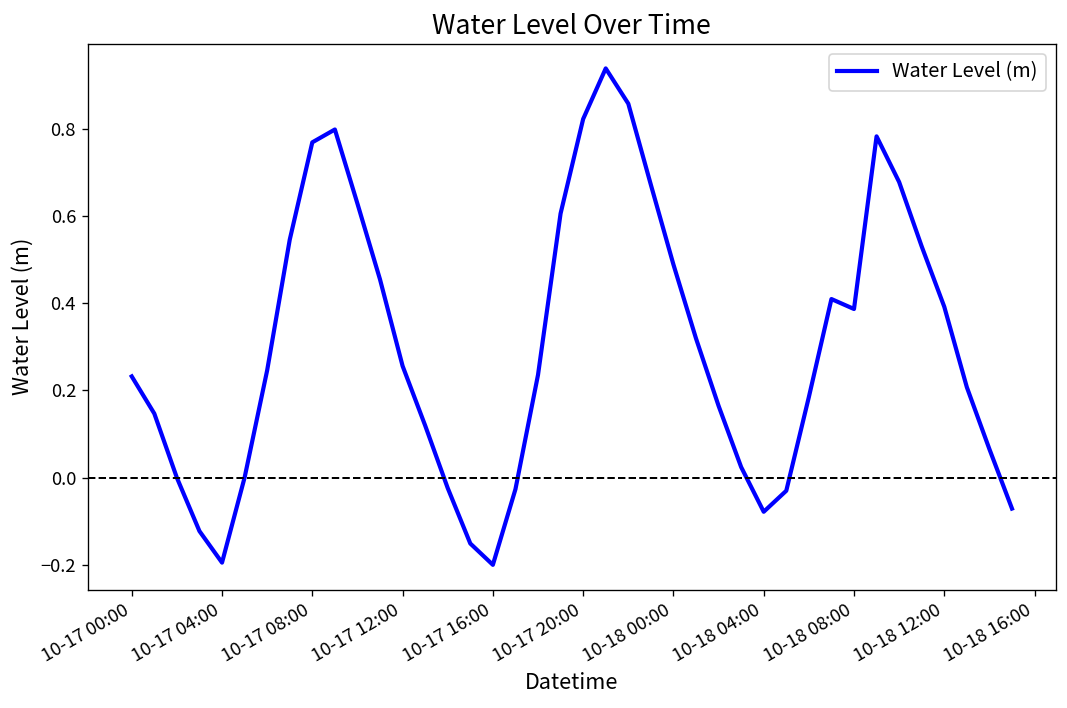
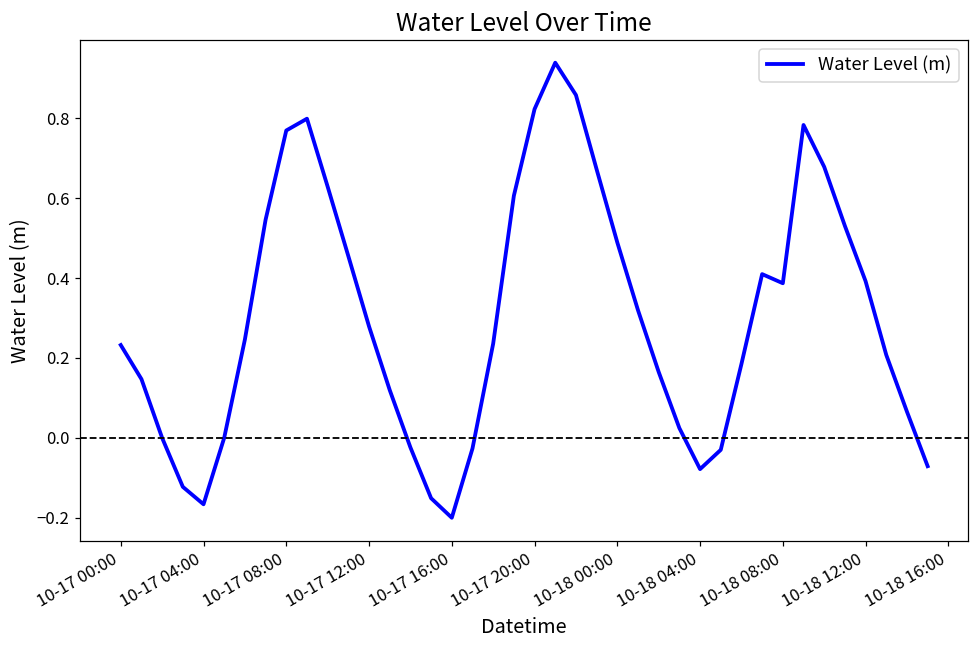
  {
    "10-17 00:00": 0.23,
-   "10-17 04:00": -0.20,
+   "10-17 04:00": -0.17,
    "10-17 08:00": 0.77,
-   "10-17 12:00": 0.26,
+   "10-17 12:00": 0.28,
    "10-17 16:00": -0.20,
    "10-17 20:00": 0.82,
    "10-18 00:00": 0.49,
    "10-18 04:00": -0.08,
    "10-18 08:00": 0.39,
    "10-18 12:00": 0.39
  }
